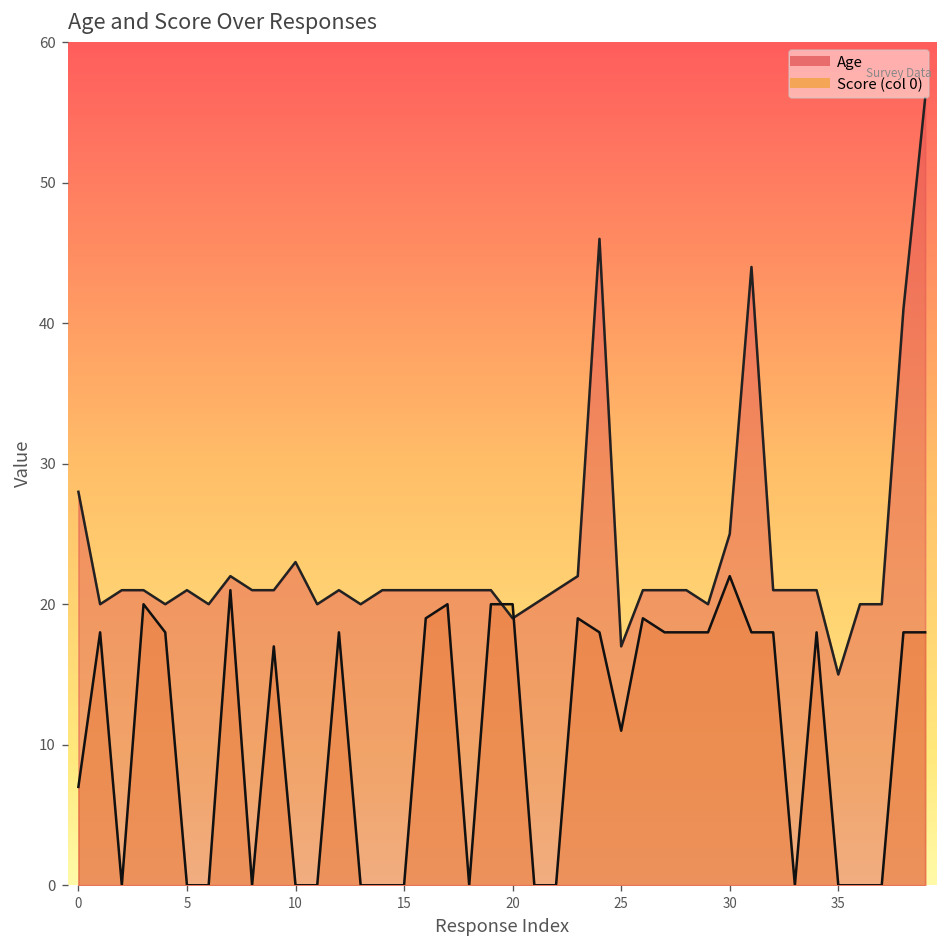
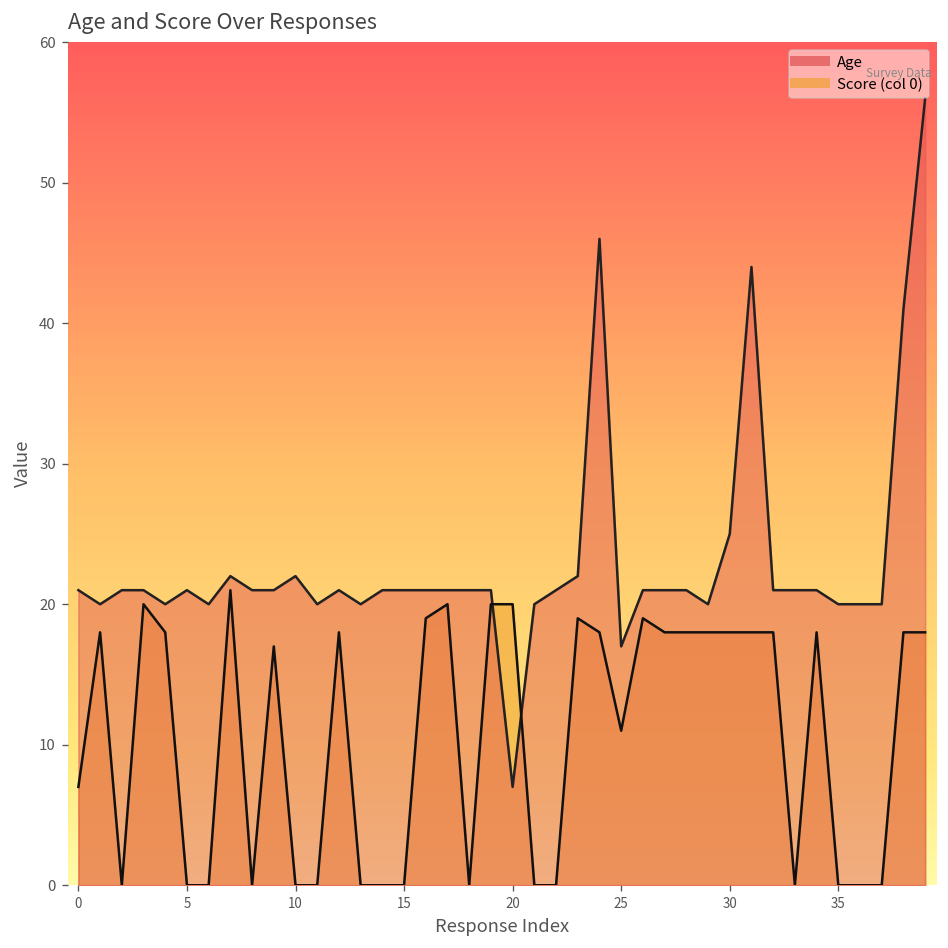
  {
    "Score (col 0)": {
      "0": 7,
      "5": 0,
      "10": 0,
      "15": 0,
      "20": 20,
      "25": 11,
-     "30": 22,
+     "30": 18,
      "35": 0
    },
    "Age": {
-     "0": 28,
+     "0": 21,
      "5": 21,
-     "10": 23,
+     "10": 22,
      "15": 21,
-     "20": 19,
+     "20": 7,
      "25": 17,
      "30": 25,
-     "35": 15
+     "35": 20
    }
  }
